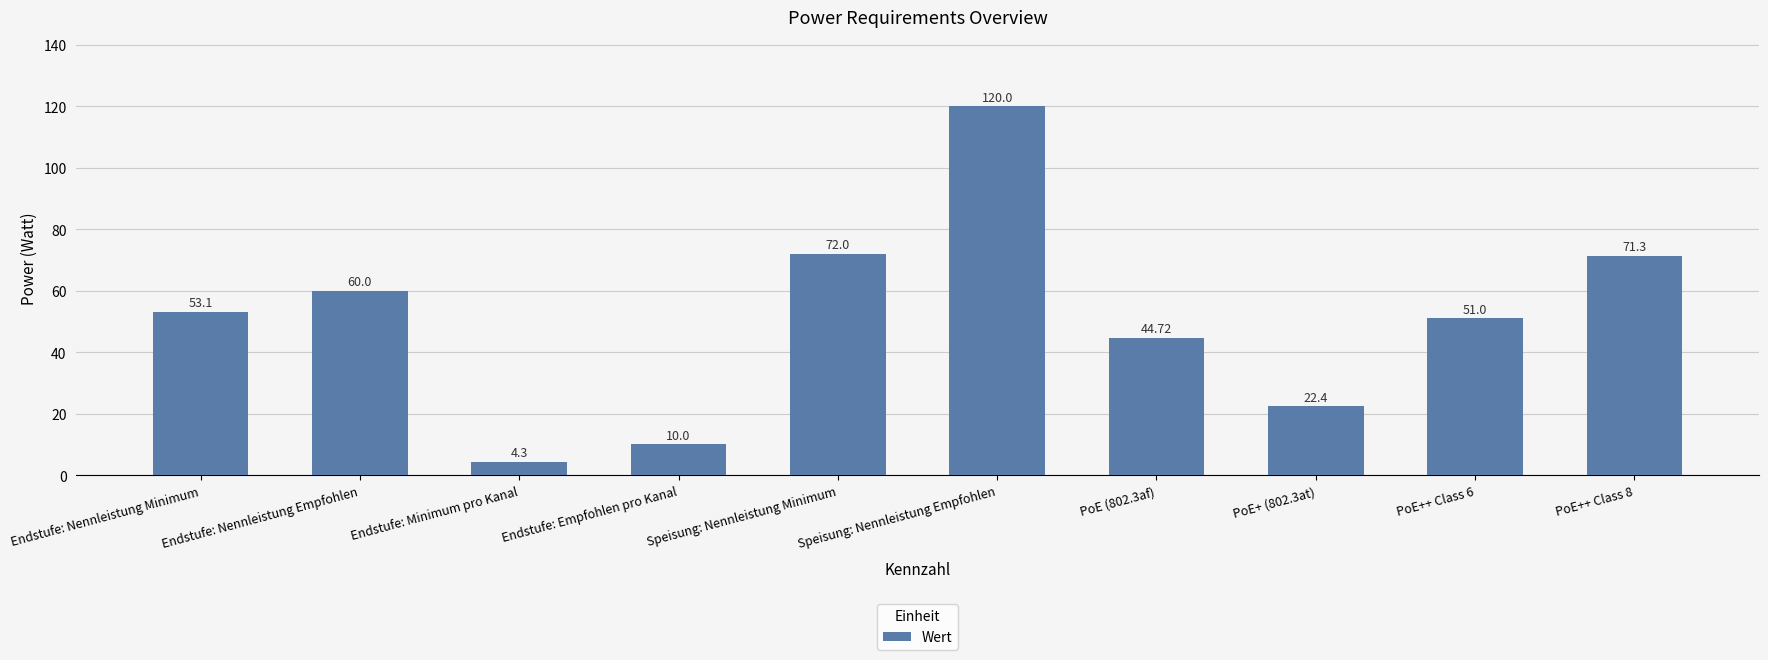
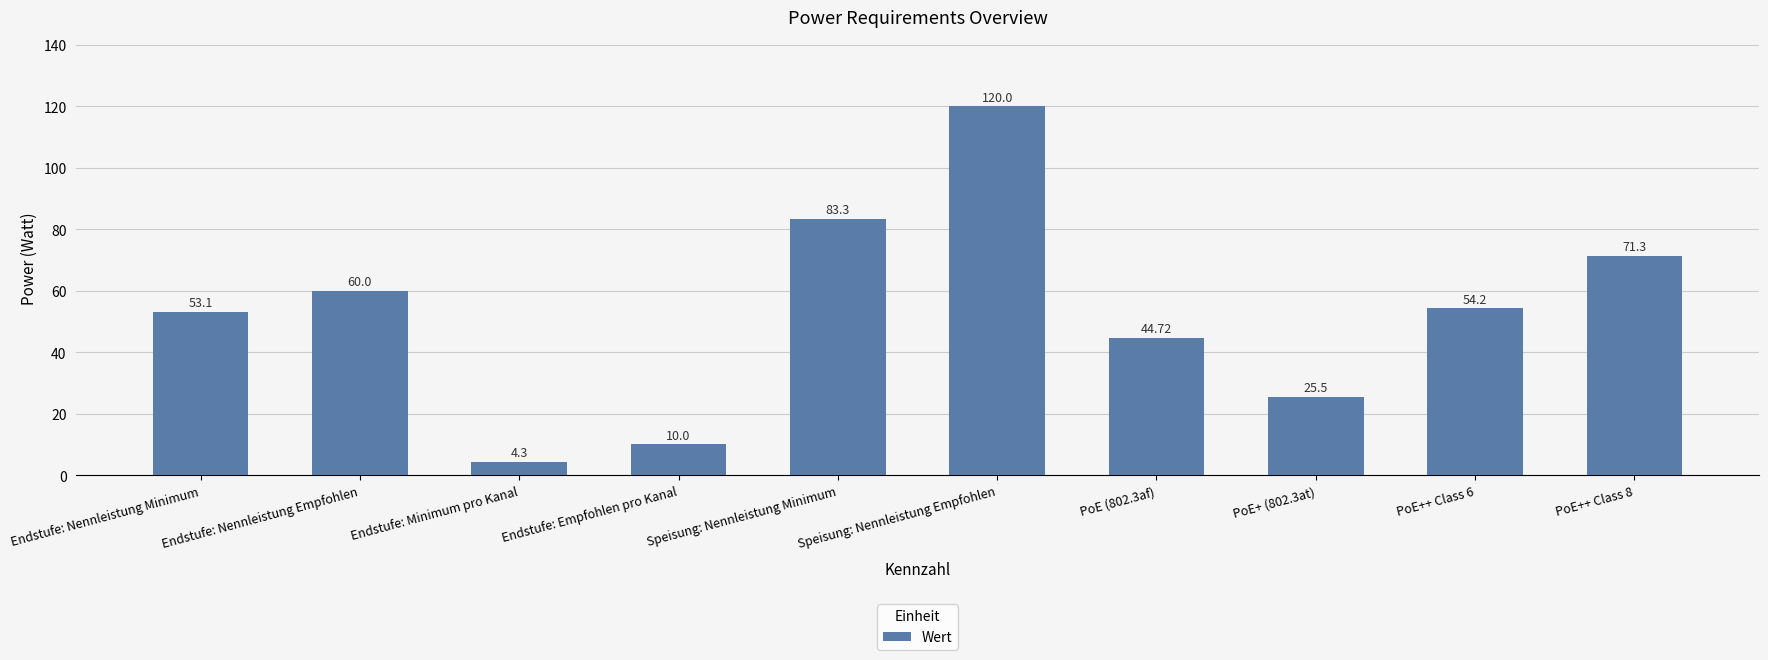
  {
    "Endstufe: Nennleistung Minimum": 53.1,
    "Endstufe: Nennleistung Empfohlen": 60.0,
    "Endstufe: Minimum pro Kanal": 4.3,
    "Endstufe: Empfohlen pro Kanal": 10.0,
-   "Speisung: Nennleistung Minimum": 72.0,
+   "Speisung: Nennleistung Minimum": 83.3,
    "Speisung: Nennleistung Empfohlen": 120.0,
    "PoE (802.3af)": 44.72,
-   "PoE+ (802.3at)": 22.4,
-   "PoE++ Class 6": 51.0,
+   "PoE+ (802.3at)": 25.5,
+   "PoE++ Class 6": 54.2,
    "PoE++ Class 8": 71.3
  }
